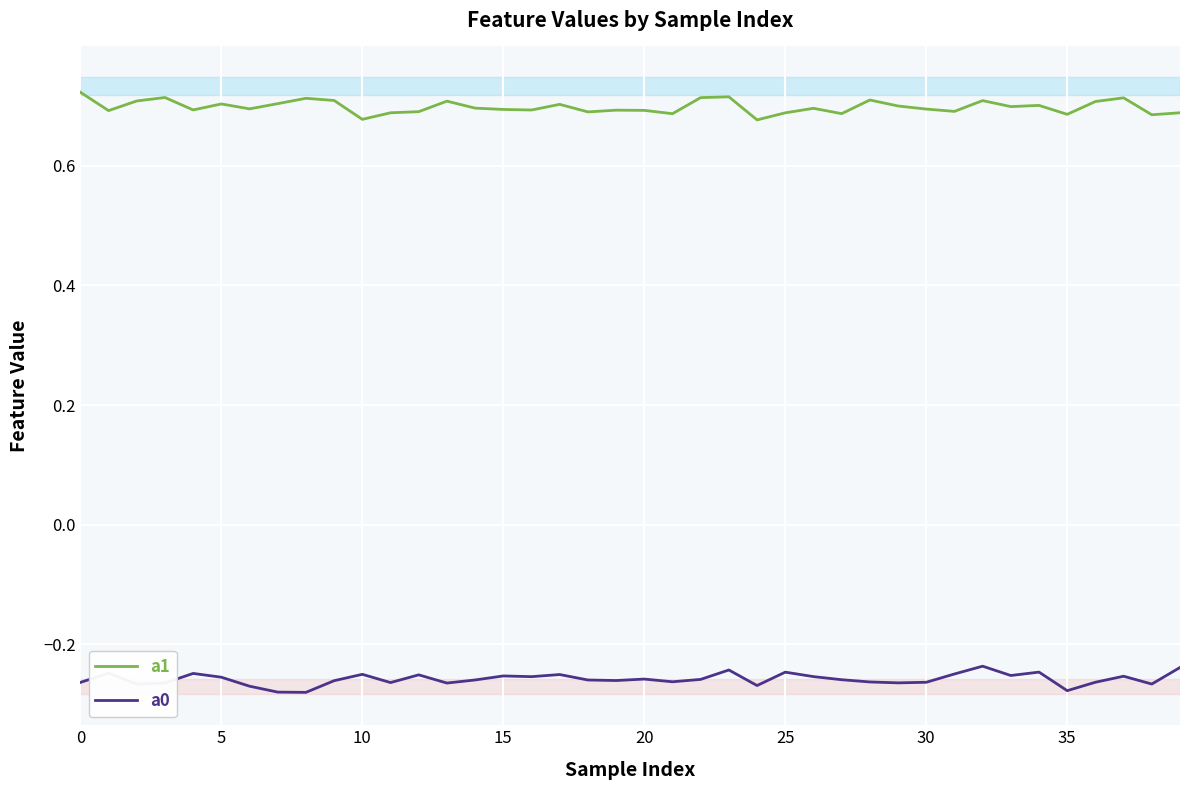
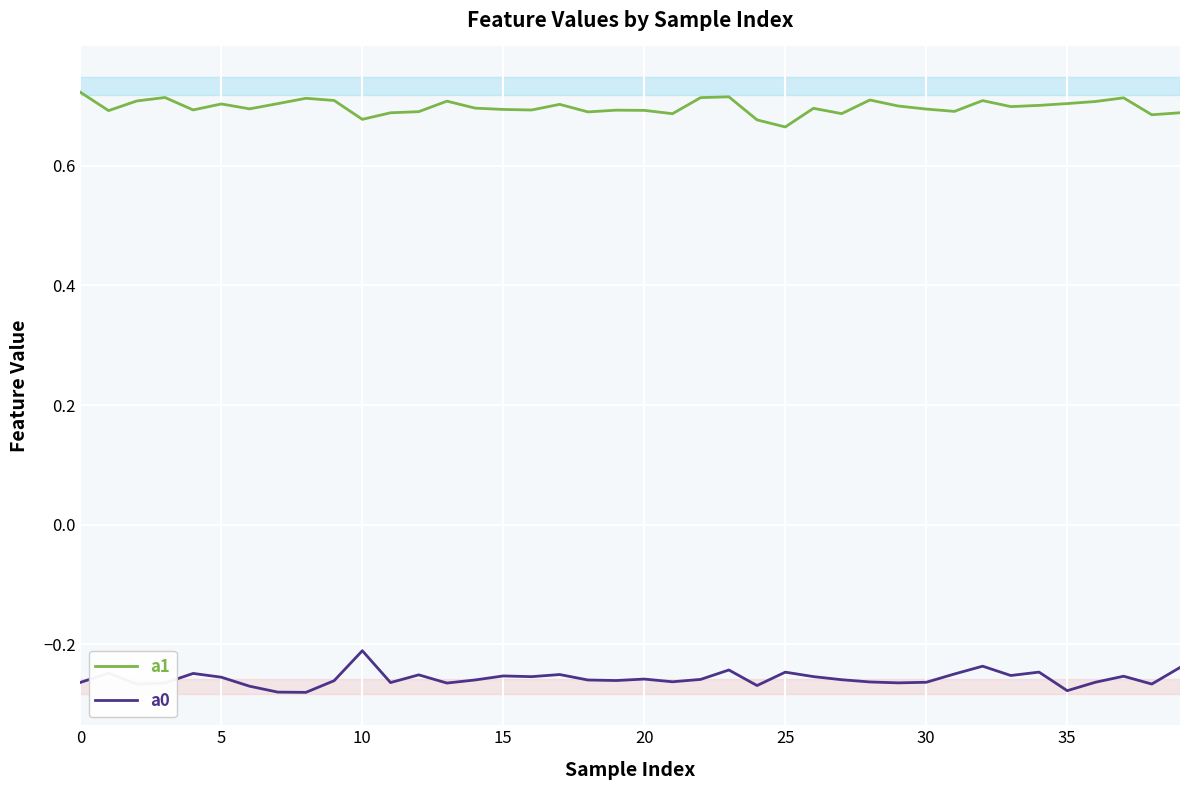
  {
    "a1": {
      "0": 0.72,
      "5": 0.70,
      "10": 0.68,
      "15": 0.69,
      "20": 0.69,
-     "25": 0.69,
+     "25": 0.66,
      "30": 0.69,
-     "35": 0.69
+     "35": 0.70
    },
    "a0": {
      "0": -0.26,
      "5": -0.25,
-     "10": -0.25,
+     "10": -0.21,
      "15": -0.25,
      "20": -0.26,
      "25": -0.25,
      "30": -0.26,
      "35": -0.28
    }
  }
